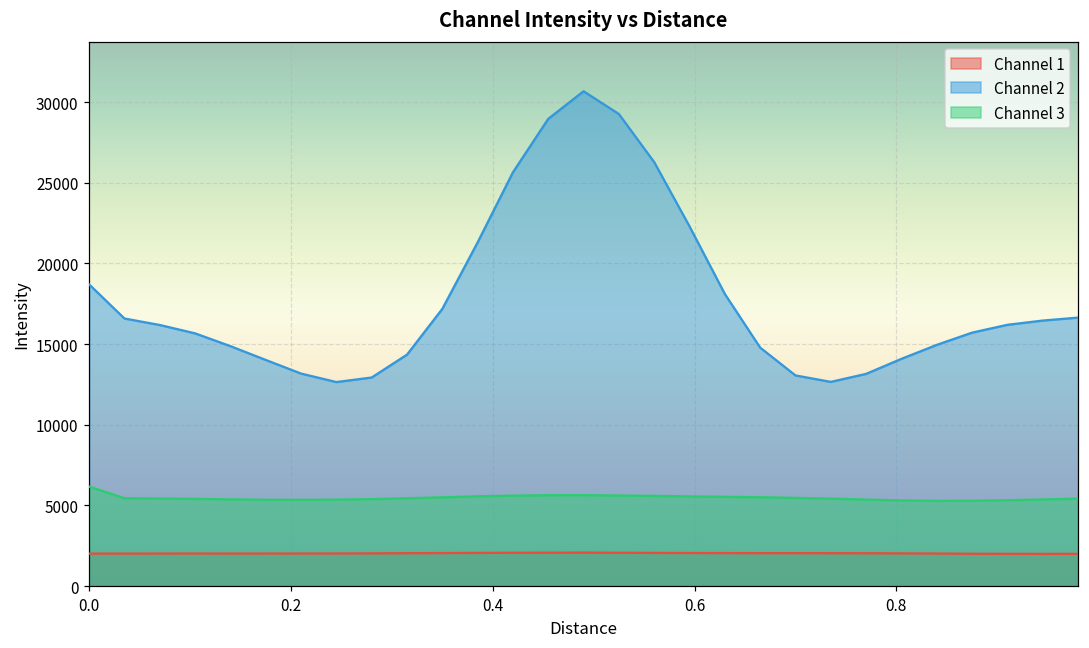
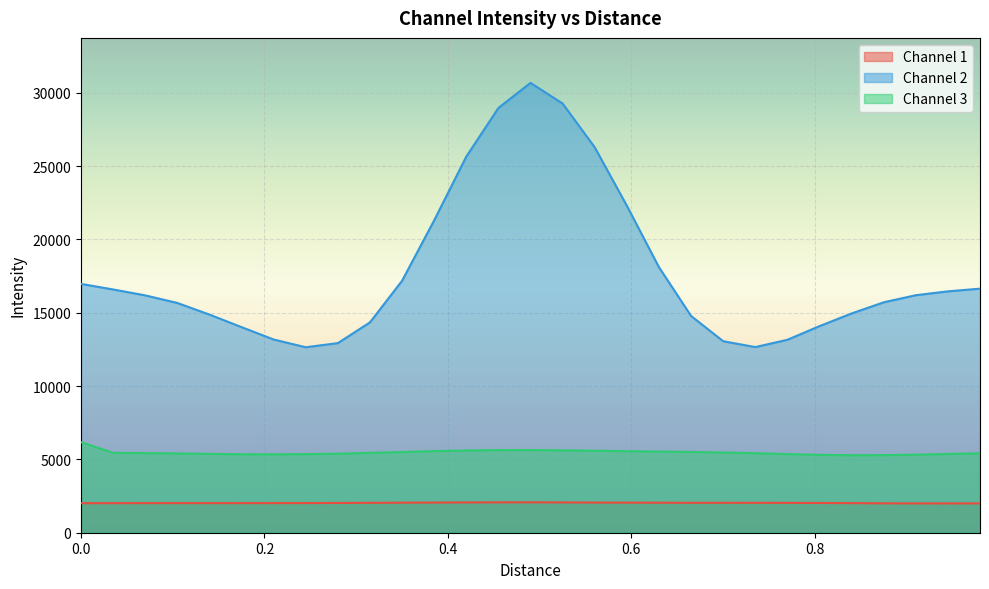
  {
    "Channel 1": {
      "0.0": 2000
    },
    "Channel 2": {
-     "0.0": 18700
+     "0.0": 17000
    },
    "Channel 3": {
      "0.0": 6200
    }
  }
